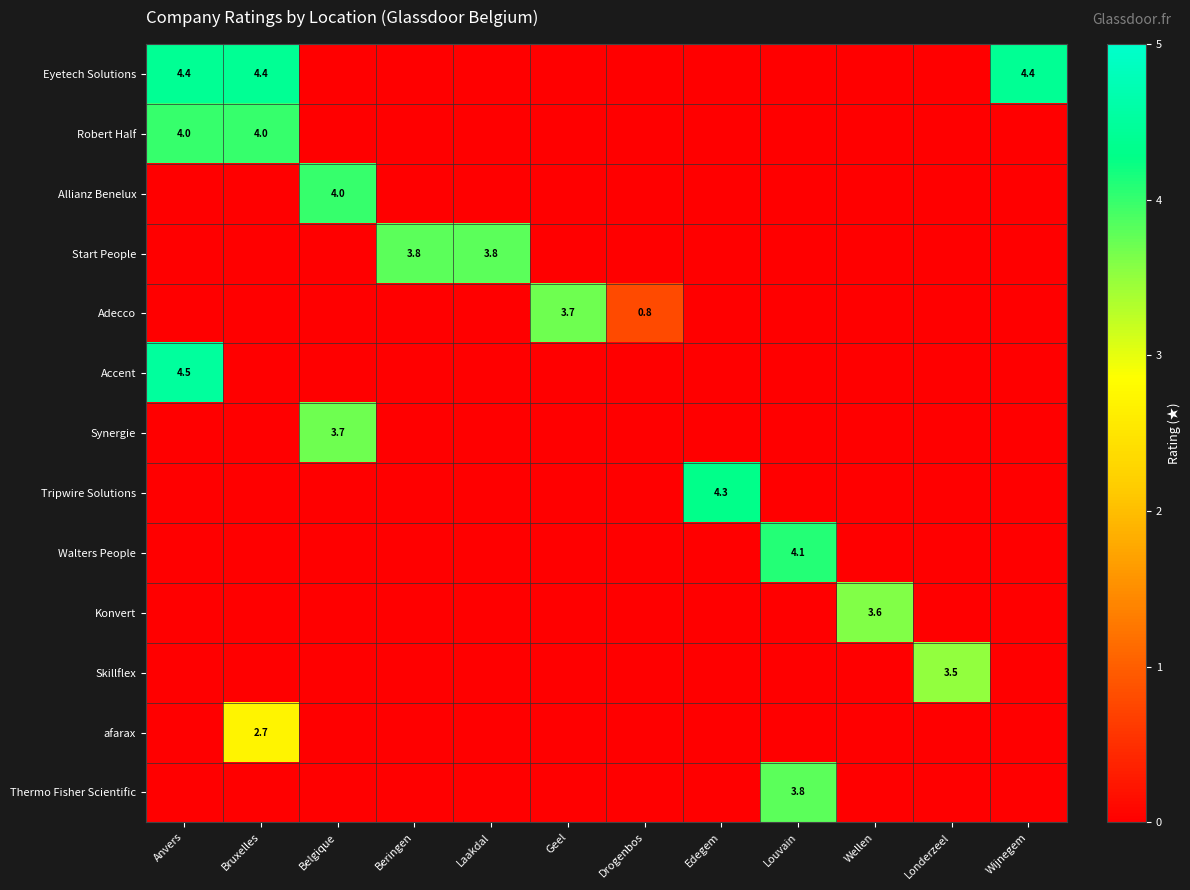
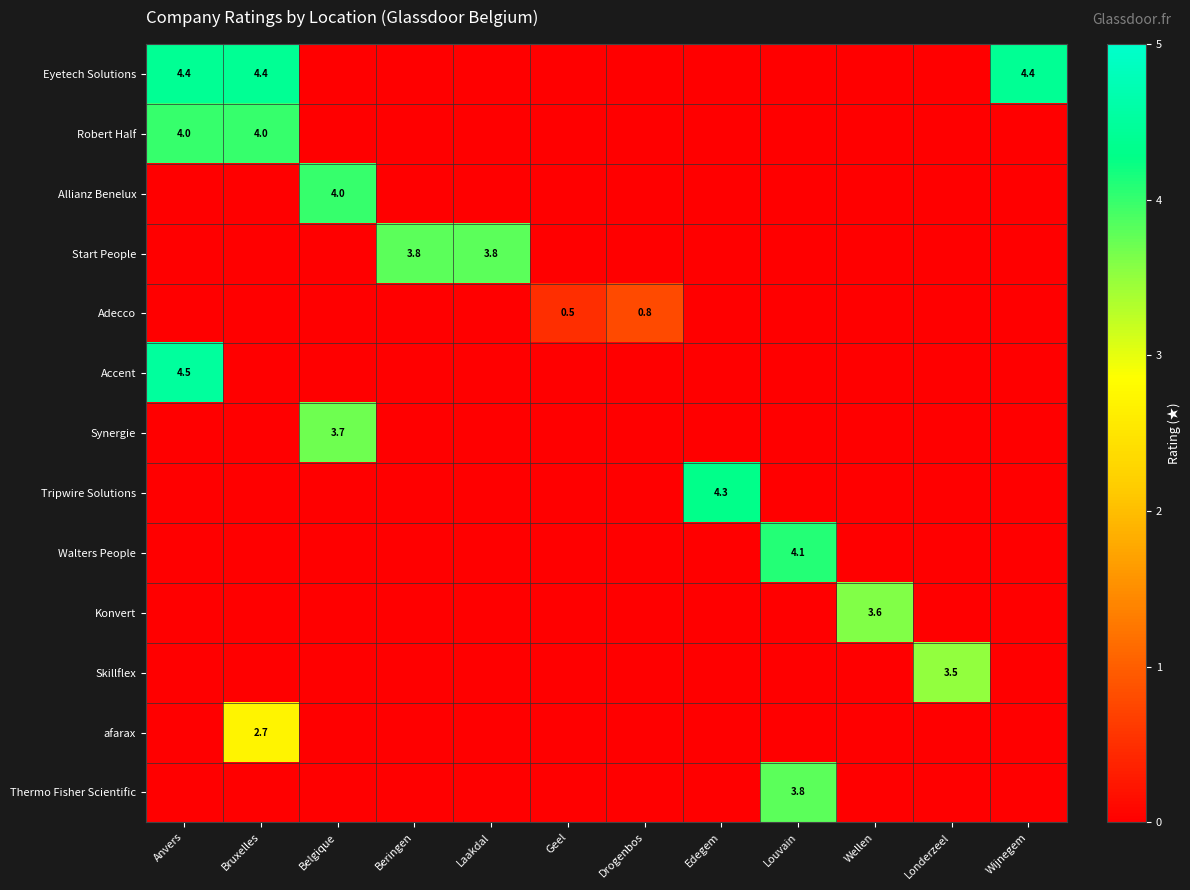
  {
    "Eyetech Solutions": {
      "Anvers": 4.4,
      "Bruxelles": 4.4,
      "Wijnegem": 4.4
    },
    "Robert Half": {
      "Anvers": 4.0,
      "Bruxelles": 4.0
    },
    "Allianz Benelux": {
      "Belgique": 4.0
    },
    "Start People": {
      "Beringen": 3.8,
      "Laakdal": 3.8
    },
    "Adecco": {
-     "Geel": 3.7,
+     "Geel": 0.5,
      "Drogenbos": 0.8
    },
    "Accent": {
      "Anvers": 4.5
    },
    "Synergie": {
      "Belgique": 3.7
    },
    "Tripwire Solutions": {
      "Edegem": 4.3
    },
    "Walters People": {
      "Louvain": 4.1
    },
    "Konvert": {
      "Wellen": 3.6
    },
    "Skillflex": {
      "Londerzeel": 3.5
    },
    "afarax": {
      "Bruxelles": 2.7
    },
    "Thermo Fisher Scientific": {
      "Louvain": 3.8
    }
  }
